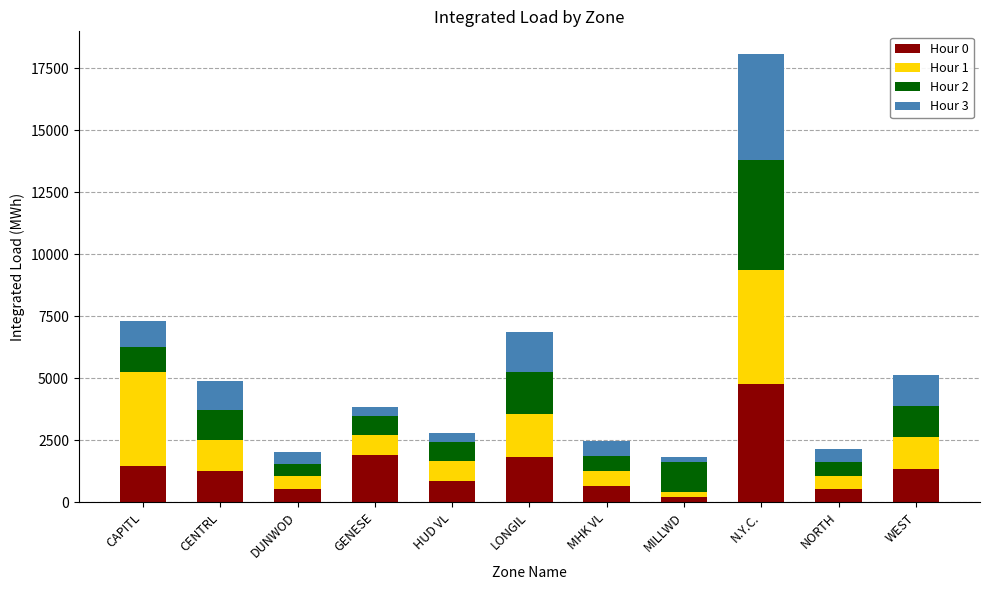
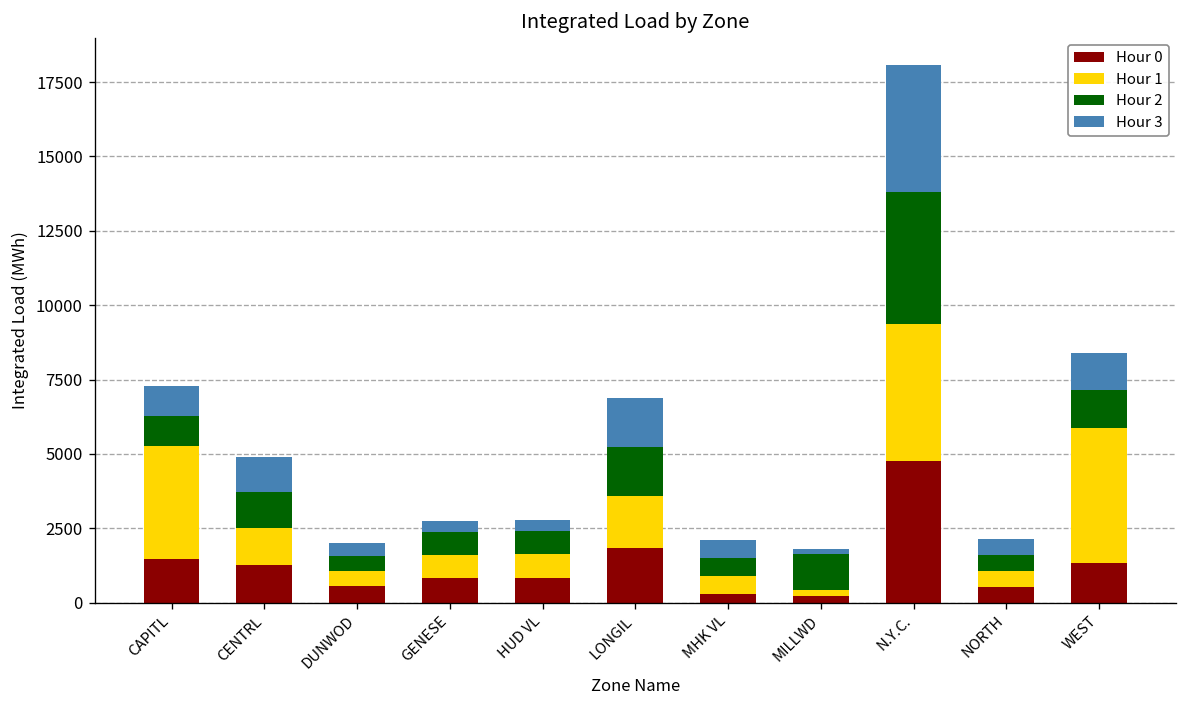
  {
    "Hour 0": {
      "CAPITL": 1500,
      "CENTRL": 1300,
      "DUNWOD": 600,
-     "GENESE": 1900,
+     "GENESE": 800,
      "HUD VL": 800,
      "LONGIL": 1800,
-     "MHK VL": 600,
+     "MHK VL": 300,
      "MILLWD": 200,
      "N.Y.C.": 4800,
      "NORTH": 500,
      "WEST": 1300
    },
    "Hour 1": {
      "CAPITL": 3800,
      "CENTRL": 1200,
      "DUNWOD": 500,
      "GENESE": 800,
      "HUD VL": 800,
      "LONGIL": 1700,
      "MHK VL": 600,
      "MILLWD": 200,
      "N.Y.C.": 4600,
      "NORTH": 500,
-     "WEST": 1300
+     "WEST": 4500
    },
    "Hour 2": {
      "CAPITL": 1000,
      "CENTRL": 1200,
      "DUNWOD": 500,
      "GENESE": 800,
      "HUD VL": 800,
      "LONGIL": 1700,
      "MHK VL": 600,
      "MILLWD": 1200,
      "N.Y.C.": 4400,
      "NORTH": 500,
      "WEST": 1300
    },
    "Hour 3": {
      "CAPITL": 1000,
      "CENTRL": 1200,
      "DUNWOD": 500,
      "GENESE": 400,
      "HUD VL": 400,
      "LONGIL": 1600,
      "MHK VL": 600,
      "MILLWD": 200,
      "N.Y.C.": 4300,
      "NORTH": 500,
      "WEST": 1300
    }
  }
